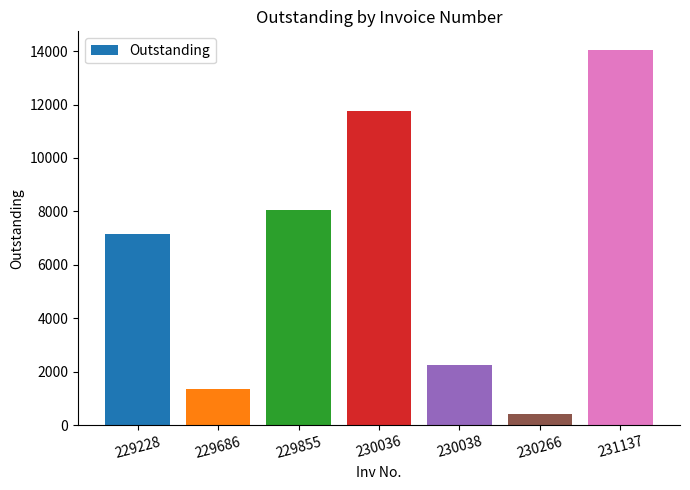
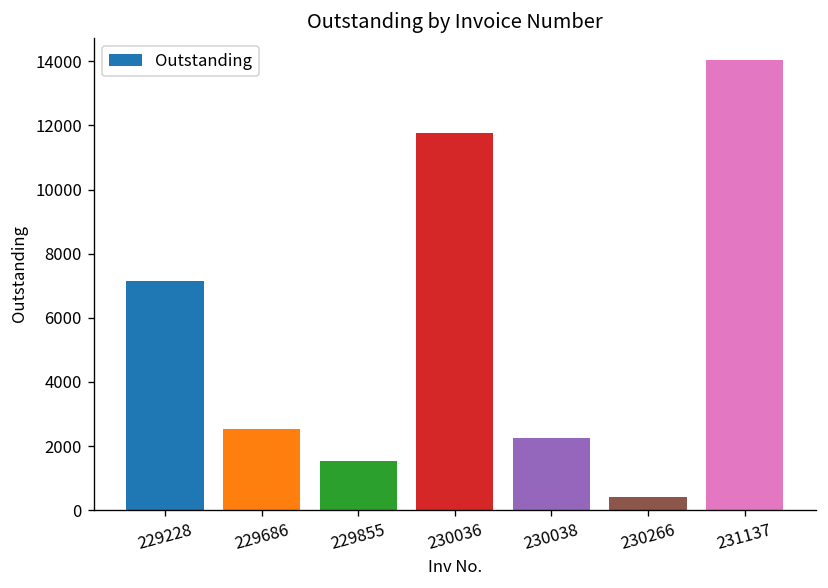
  {
    "229228": 7200,
-   "229686": 1400,
-   "229855": 8100,
+   "229686": 2500,
+   "229855": 1500,
    "230036": 11800,
    "230038": 2300,
    "230266": 400,
    "231137": 14000
  }
